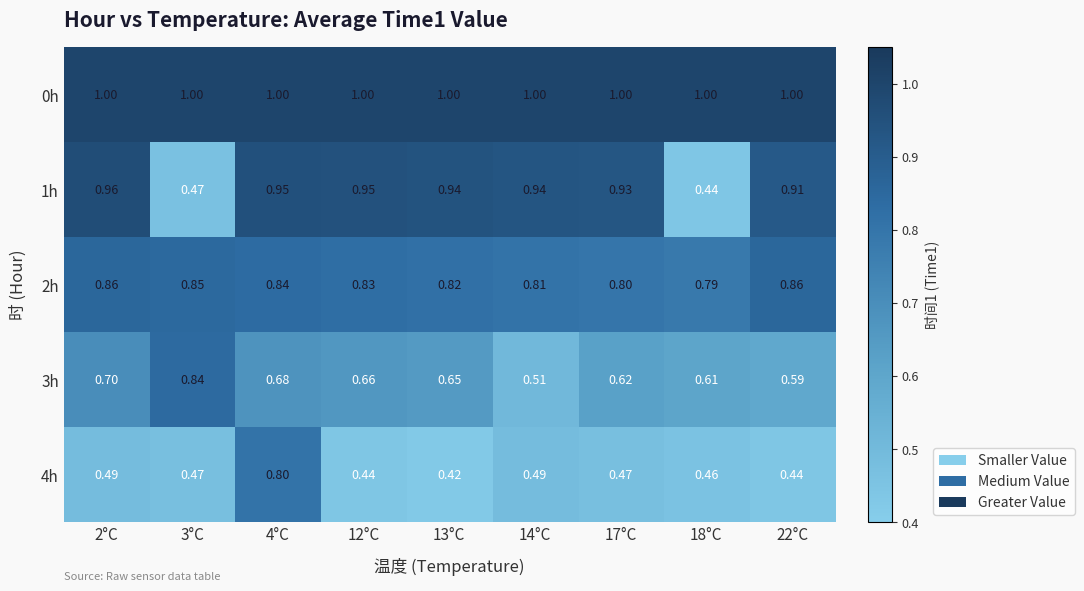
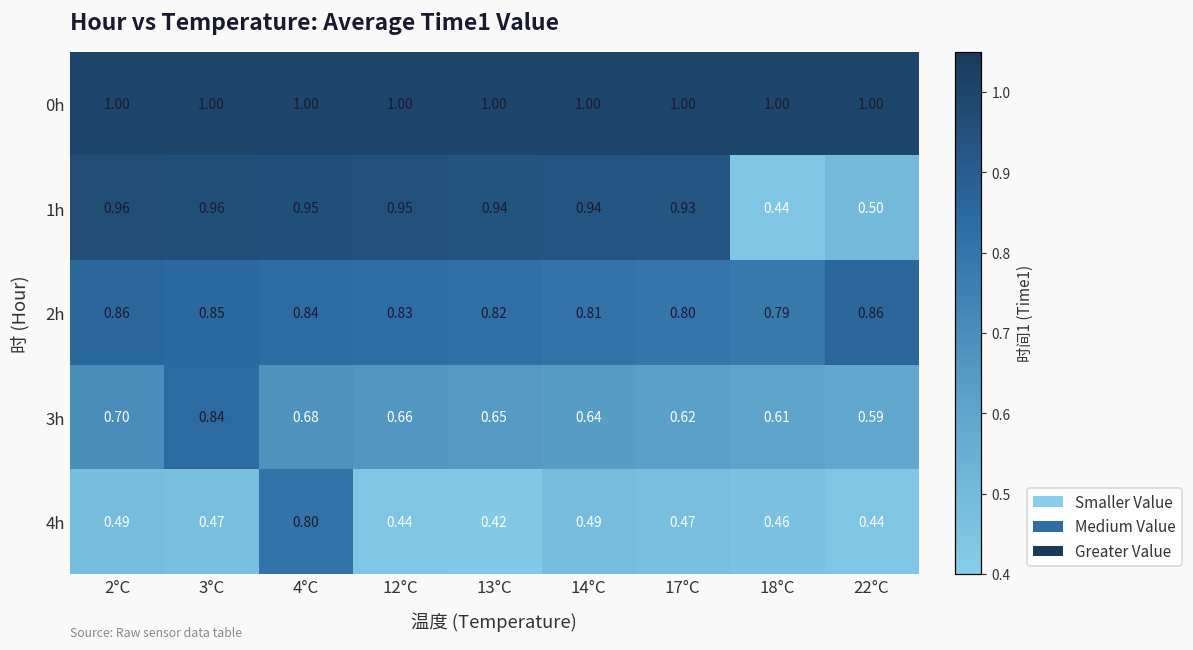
  {
    "0h": {
      "2°C": 1.00,
      "3°C": 1.00,
      "4°C": 1.00,
      "12°C": 1.00,
      "13°C": 1.00,
      "14°C": 1.00,
      "17°C": 1.00,
      "18°C": 1.00,
      "22°C": 1.00
    },
    "1h": {
      "2°C": 0.96,
-     "3°C": 0.47,
+     "3°C": 0.96,
      "4°C": 0.95,
      "12°C": 0.95,
      "13°C": 0.94,
      "14°C": 0.94,
      "17°C": 0.93,
      "18°C": 0.44,
-     "22°C": 0.91
+     "22°C": 0.50
    },
    "2h": {
      "2°C": 0.86,
      "3°C": 0.85,
      "4°C": 0.84,
      "12°C": 0.83,
      "13°C": 0.82,
      "14°C": 0.81,
      "17°C": 0.80,
      "18°C": 0.79,
      "22°C": 0.86
    },
    "3h": {
      "2°C": 0.70,
      "3°C": 0.84,
      "4°C": 0.68,
      "12°C": 0.66,
      "13°C": 0.65,
-     "14°C": 0.51,
+     "14°C": 0.64,
      "17°C": 0.62,
      "18°C": 0.61,
      "22°C": 0.59
    },
    "4h": {
      "2°C": 0.49,
      "3°C": 0.47,
      "4°C": 0.80,
      "12°C": 0.44,
      "13°C": 0.42,
      "14°C": 0.49,
      "17°C": 0.47,
      "18°C": 0.46,
      "22°C": 0.44
    }
  }
